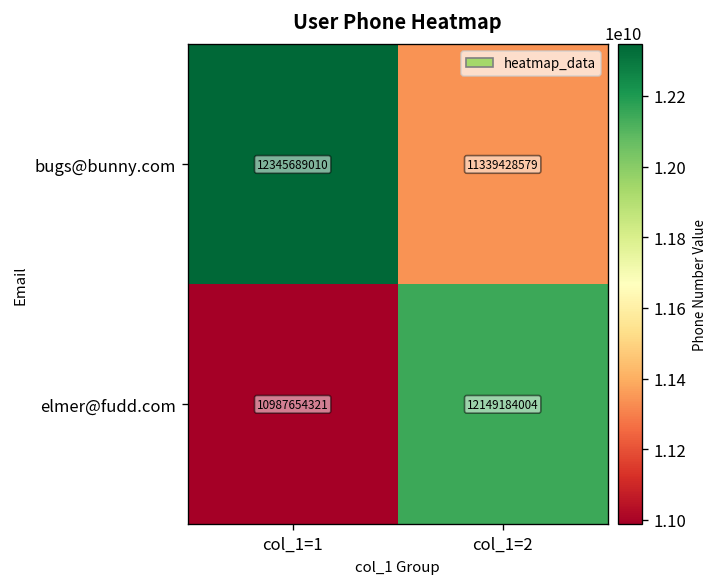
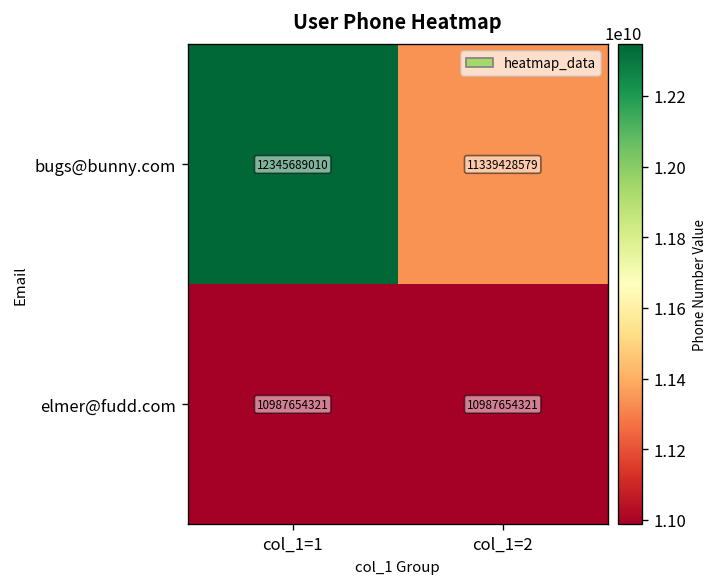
  {
    "elmer@fudd.com": {
-     "col_1=2": 12149184004
+     "col_1=2": 10987654321
    }
  }
